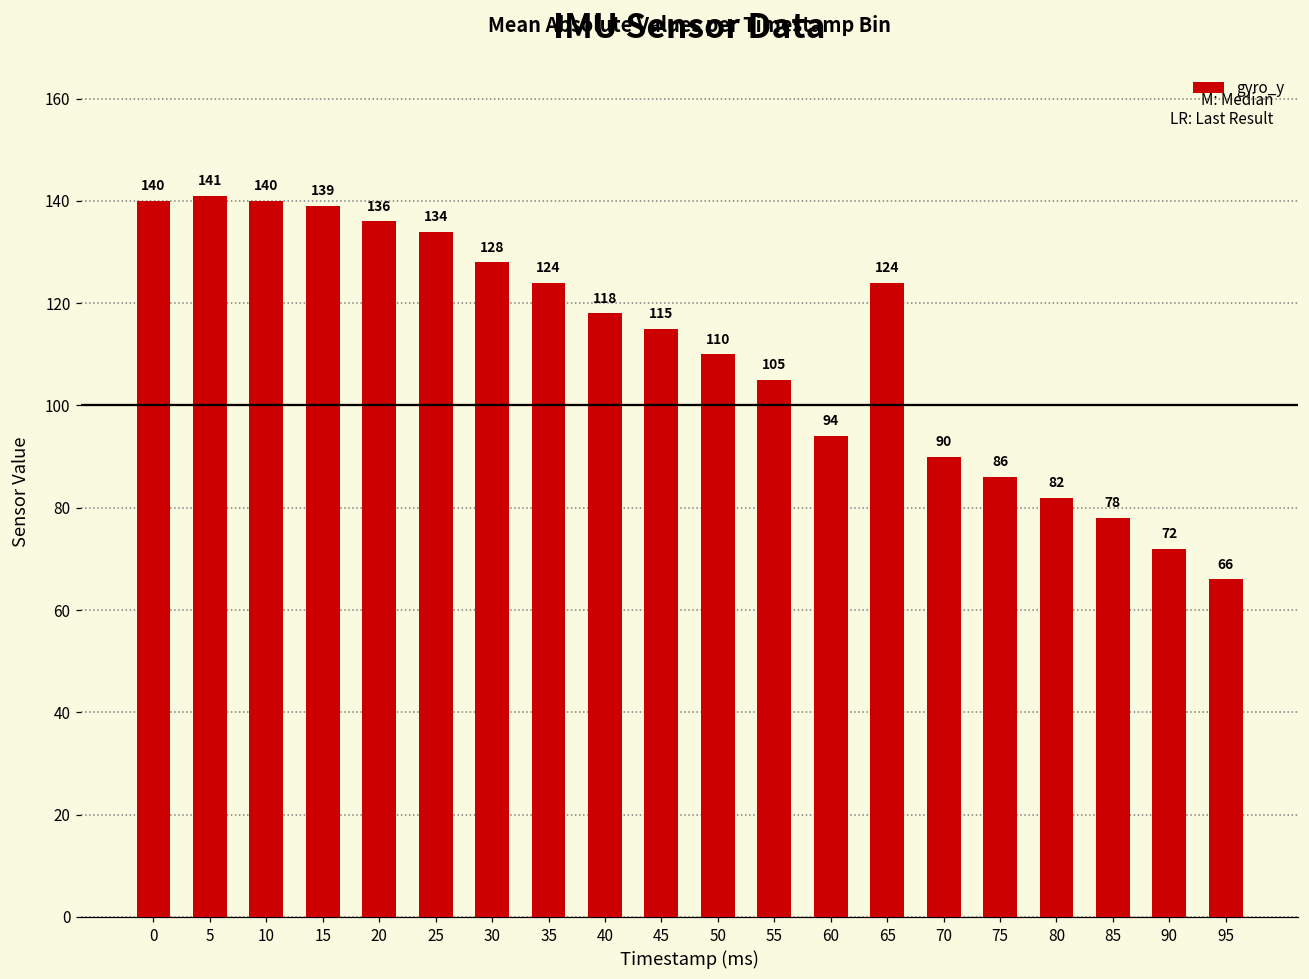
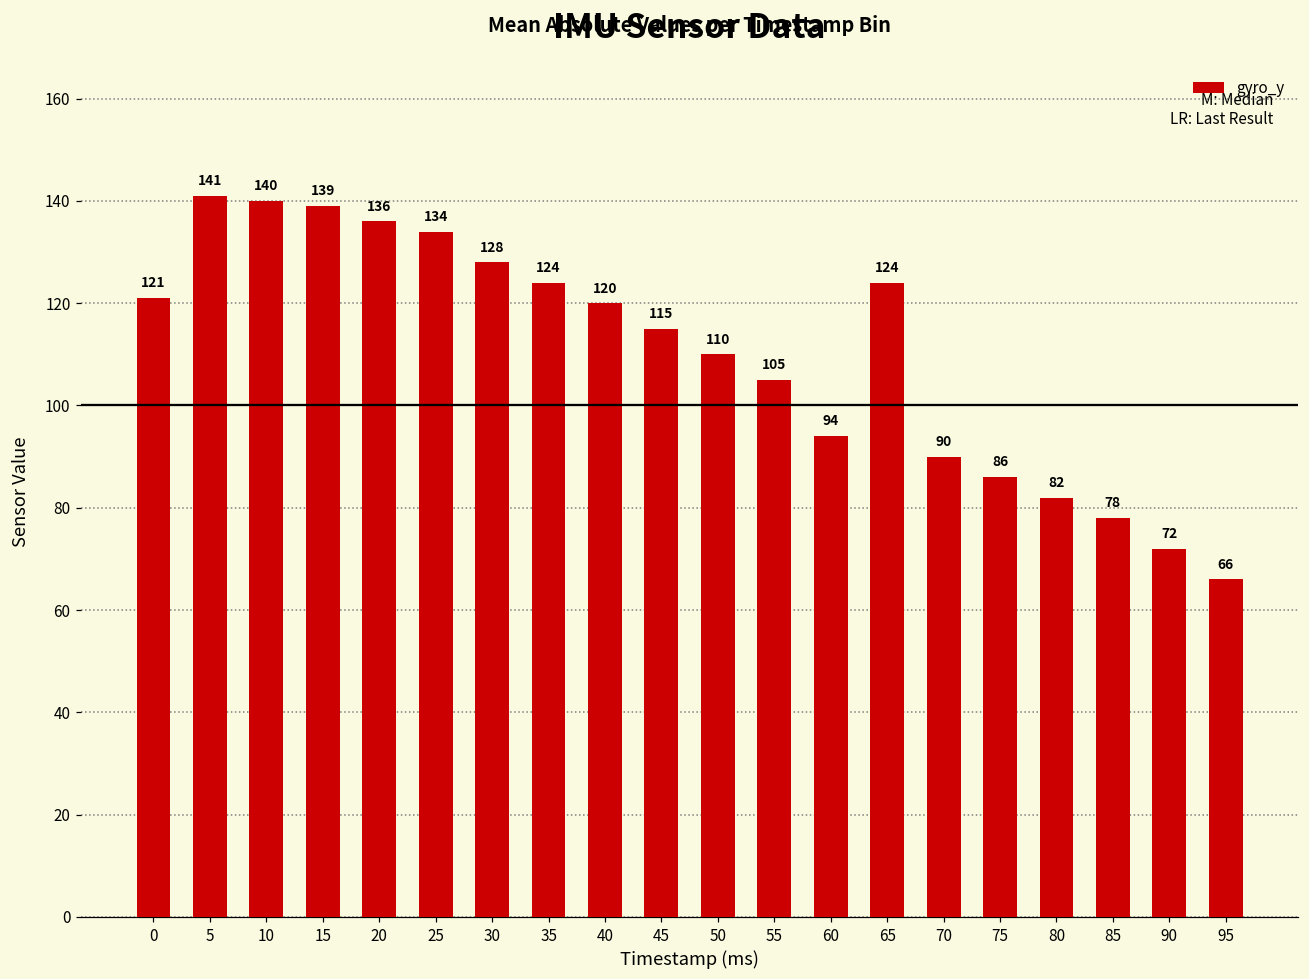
  {
-   "0": 140,
+   "0": 121,
    "5": 141,
    "10": 140,
    "15": 139,
    "20": 136,
    "25": 134,
    "30": 128,
    "35": 124,
-   "40": 118,
+   "40": 120,
    "45": 115,
    "50": 110,
    "55": 105,
    "60": 94,
    "65": 124,
    "70": 90,
    "75": 86,
    "80": 82,
    "85": 78,
    "90": 72,
    "95": 66
  }
